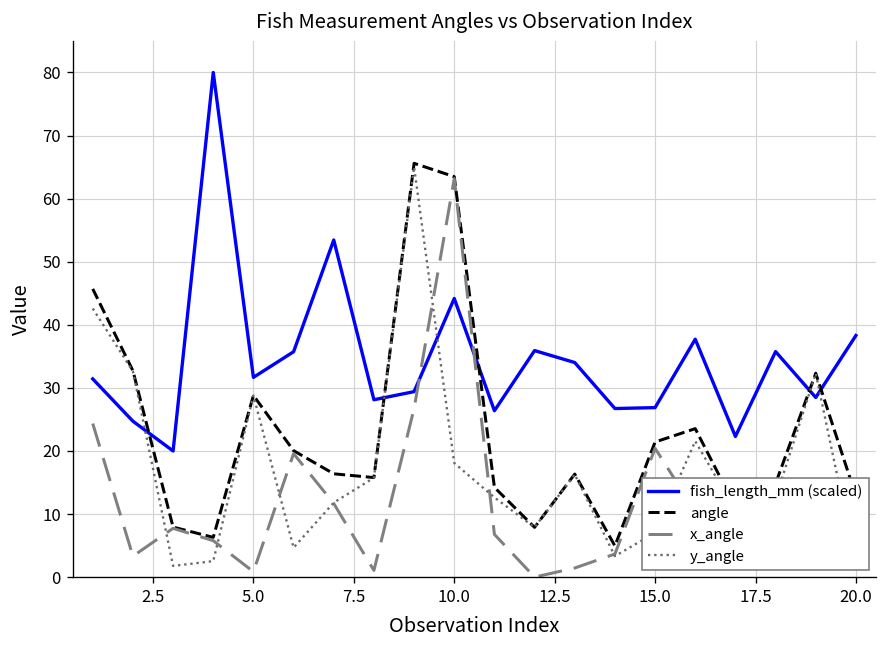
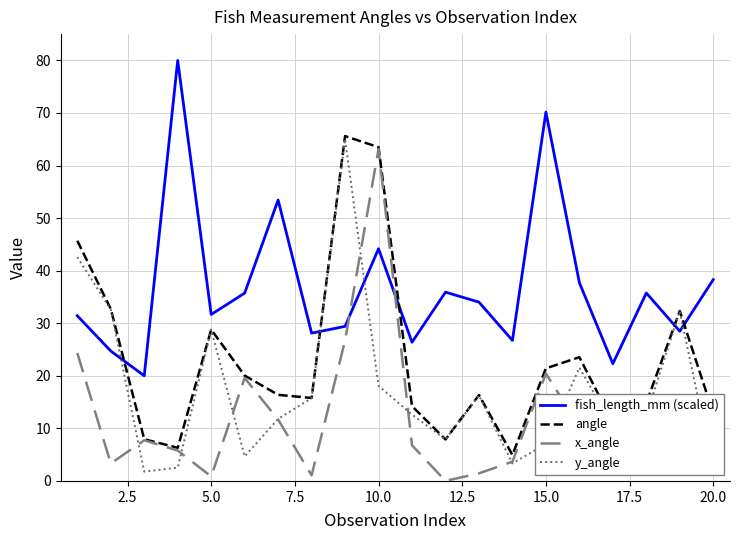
  {
    "fish_length_mm (scaled)": {
      "5.0": 32,
      "10.0": 44,
-     "15.0": 27,
+     "15.0": 70,
      "20.0": 38
    },
    "angle": {
      "15.0": 21
    }
  }
